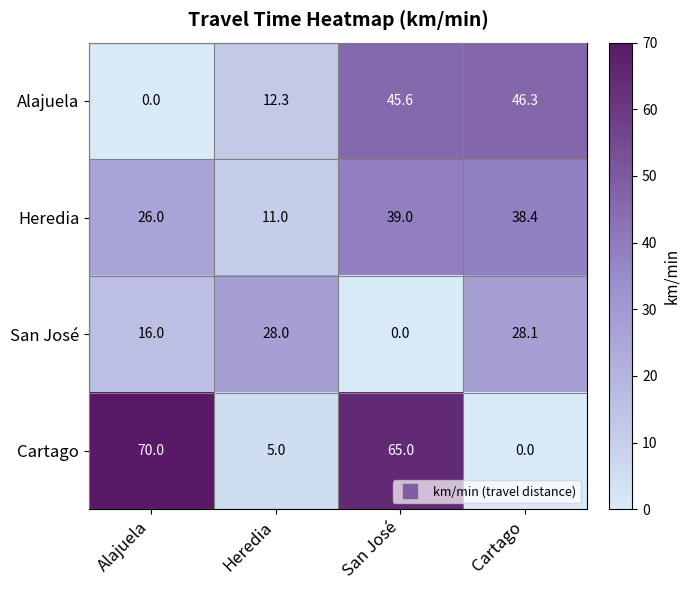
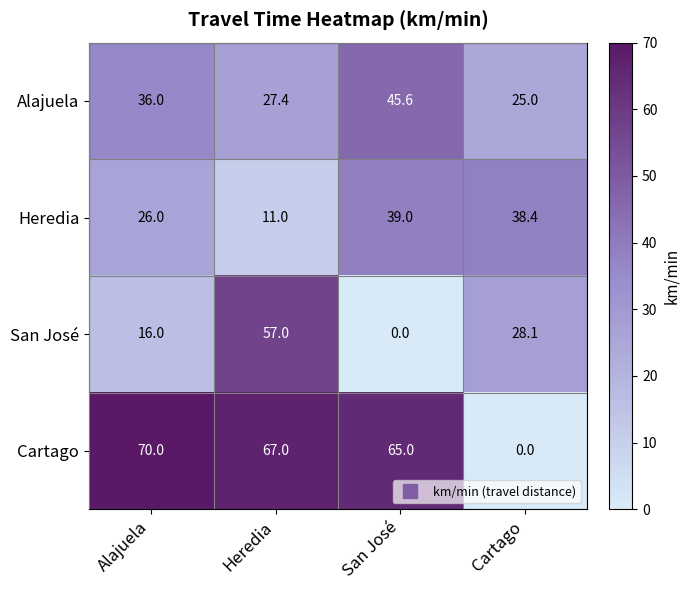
  {
    "Alajuela": {
-     "Alajuela": 0.0,
-     "Heredia": 12.3,
+     "Alajuela": 36.0,
+     "Heredia": 27.4,
      "San José": 45.6,
-     "Cartago": 46.3
+     "Cartago": 25.0
    },
    "Heredia": {
      "Alajuela": 26.0,
      "Heredia": 11.0,
      "San José": 39.0,
      "Cartago": 38.4
    },
    "San José": {
      "Alajuela": 16.0,
-     "Heredia": 28.0,
+     "Heredia": 57.0,
      "San José": 0.0,
      "Cartago": 28.1
    },
    "Cartago": {
      "Alajuela": 70.0,
-     "Heredia": 5.0,
+     "Heredia": 67.0,
      "San José": 65.0,
      "Cartago": 0.0
    }
  }
